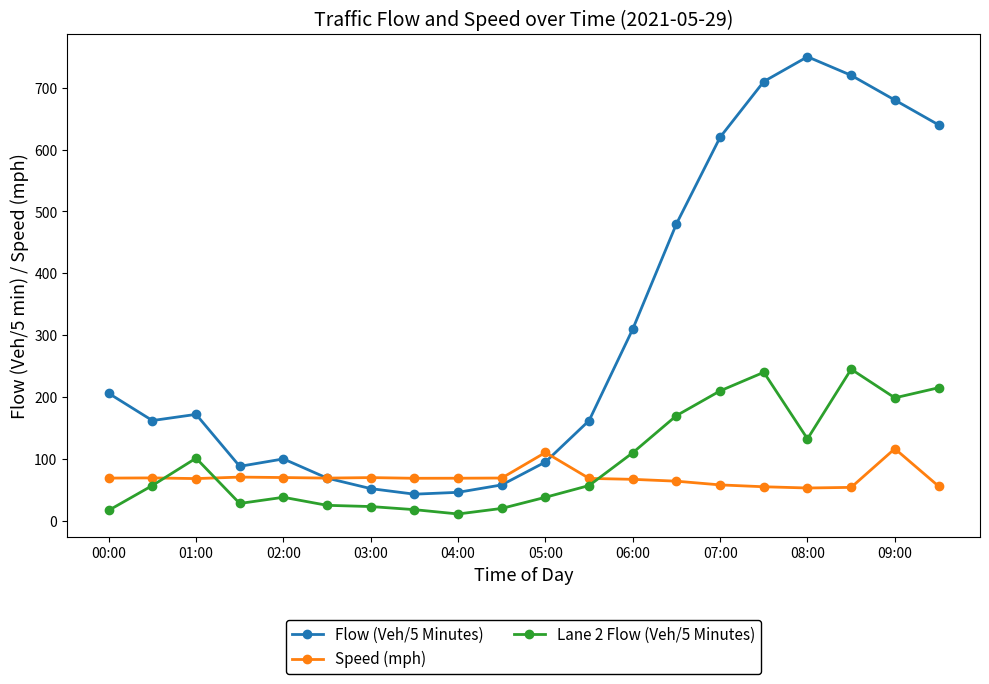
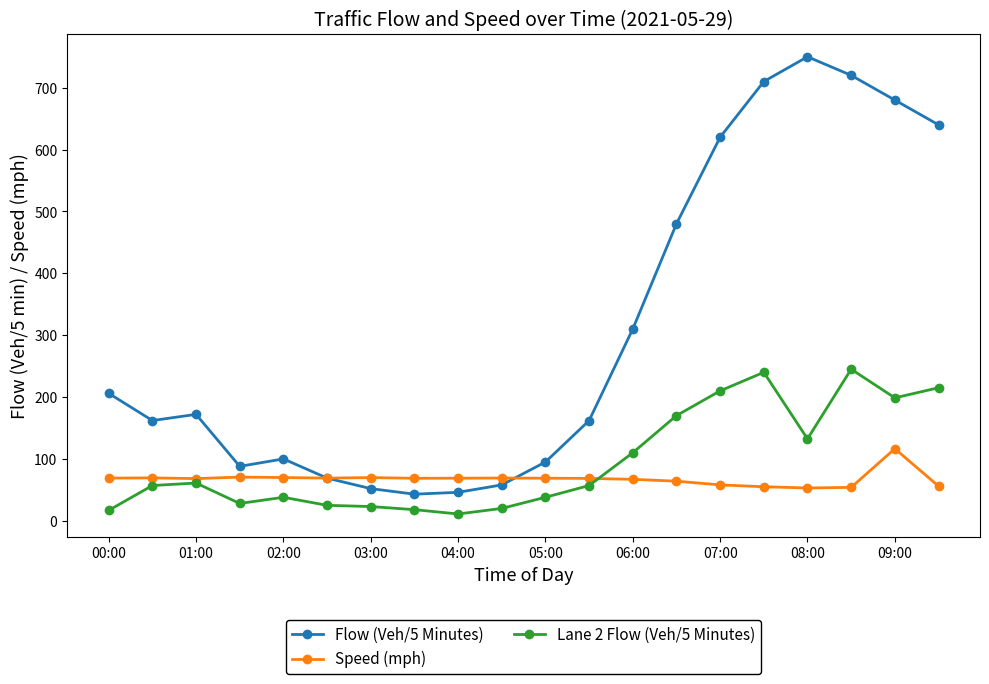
  {
    "Flow (Veh/5 Minutes)": {
      "00:00": 210,
      "01:00": 170,
      "02:00": 100,
      "03:00": 50,
      "04:00": 50,
      "05:00": 100,
      "06:00": 310,
      "07:00": 620,
      "08:00": 750,
      "09:00": 680
    },
    "Speed (mph)": {
      "00:00": 70,
      "01:00": 70,
      "02:00": 70,
      "03:00": 70,
      "04:00": 70,
-     "05:00": 110,
+     "05:00": 70,
      "06:00": 70,
      "07:00": 60,
      "08:00": 50,
      "09:00": 120
    },
    "Lane 2 Flow (Veh/5 Minutes)": {
      "00:00": 20,
-     "01:00": 100,
+     "01:00": 60,
      "02:00": 40,
      "03:00": 20,
      "04:00": 10,
      "05:00": 40,
      "06:00": 110,
      "07:00": 210,
      "08:00": 130,
      "09:00": 200
    }
  }
